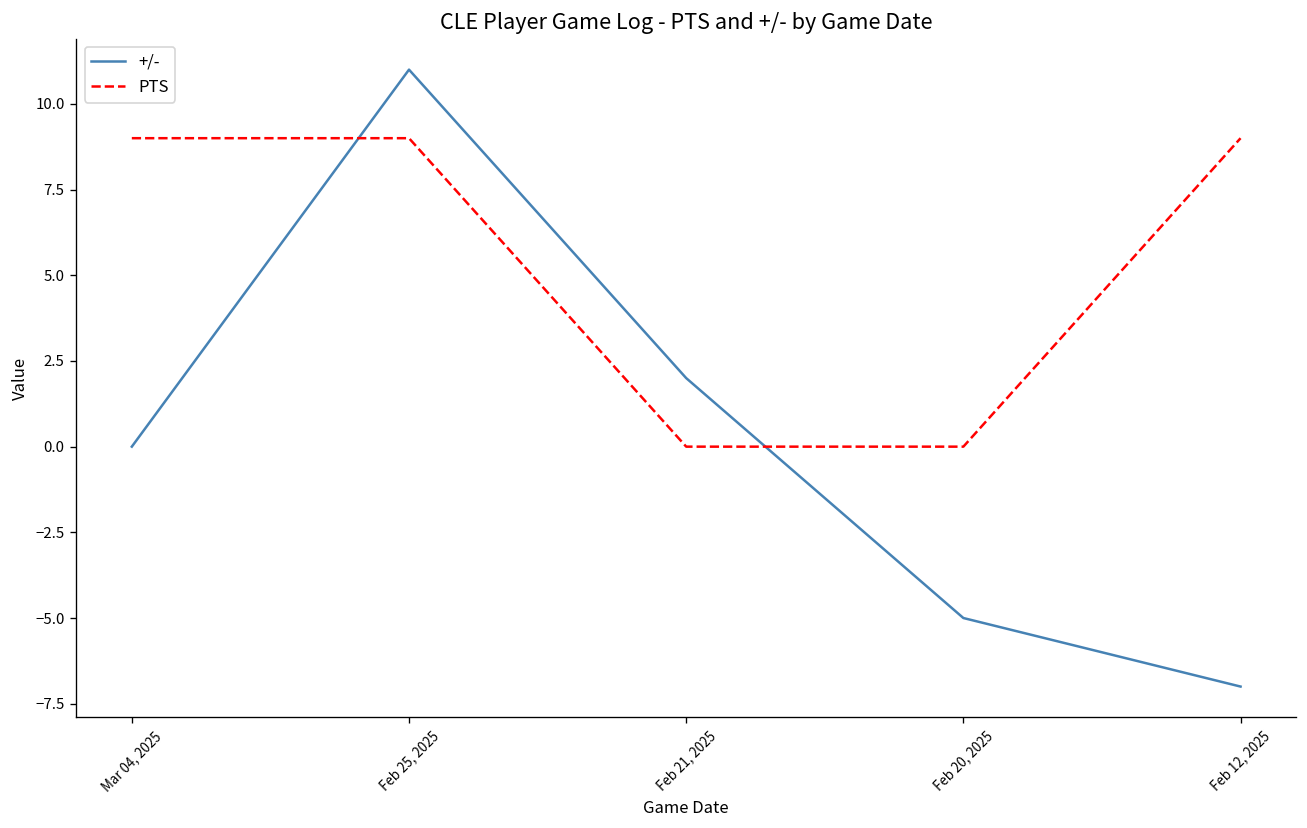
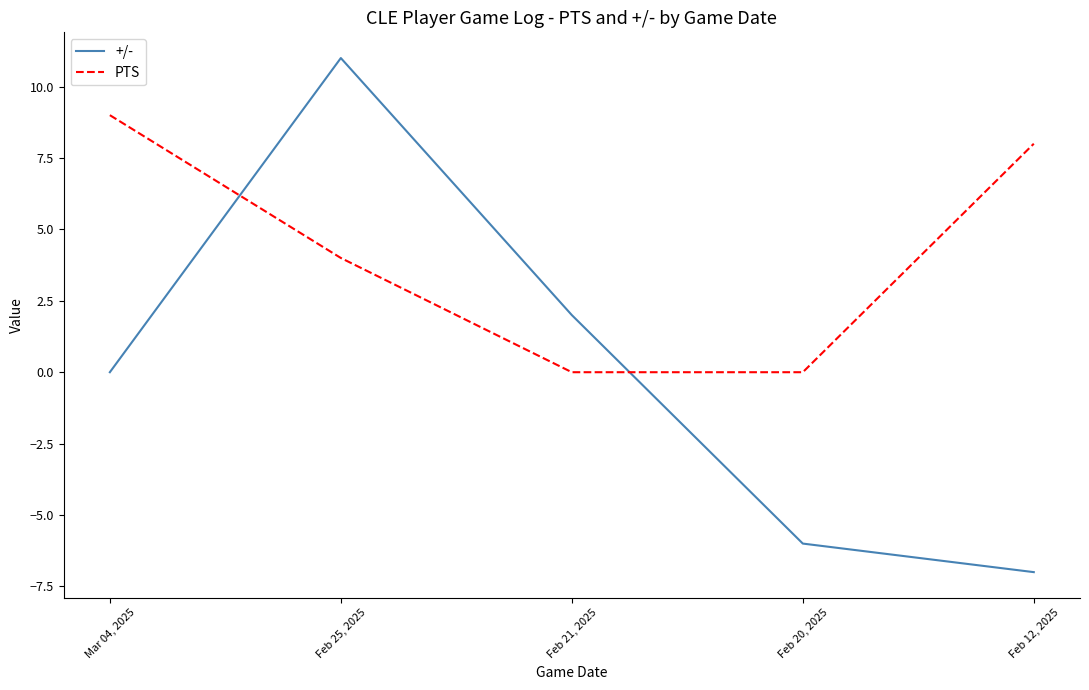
  {
    "+/-": {
      "Mar 04, 2025": 0,
      "Feb 25, 2025": 11,
      "Feb 21, 2025": 2,
-     "Feb 20, 2025": -5,
+     "Feb 20, 2025": -6,
      "Feb 12, 2025": -7
    },
    "PTS": {
      "Mar 04, 2025": 9,
-     "Feb 25, 2025": 9,
+     "Feb 25, 2025": 4,
      "Feb 21, 2025": 0,
      "Feb 20, 2025": 0,
-     "Feb 12, 2025": 9
+     "Feb 12, 2025": 8
    }
  }
